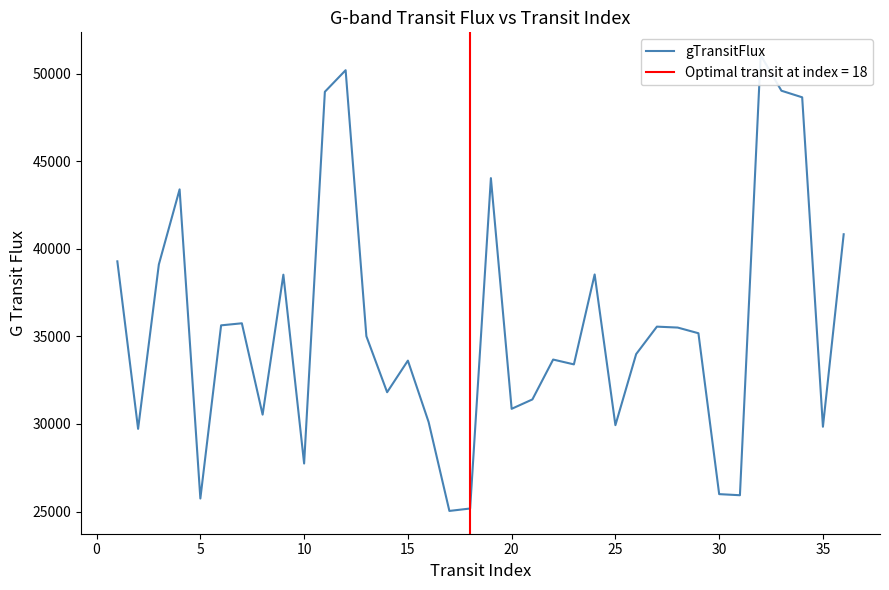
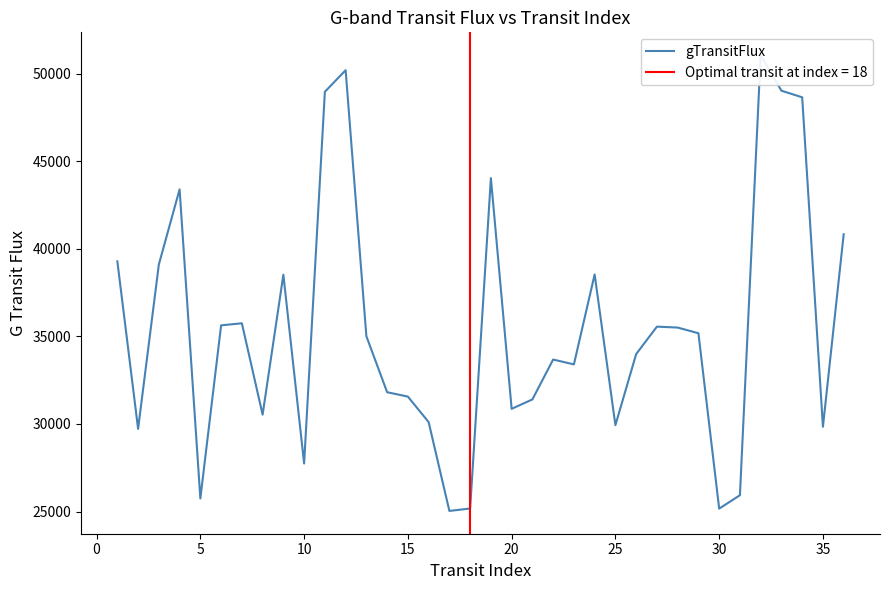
  {
    "5": 25700,
    "10": 27700,
-   "15": 33600,
+   "15": 31600,
    "20": 30900,
    "25": 29900,
-   "30": 26000,
+   "30": 25200,
    "35": 29800
  }
